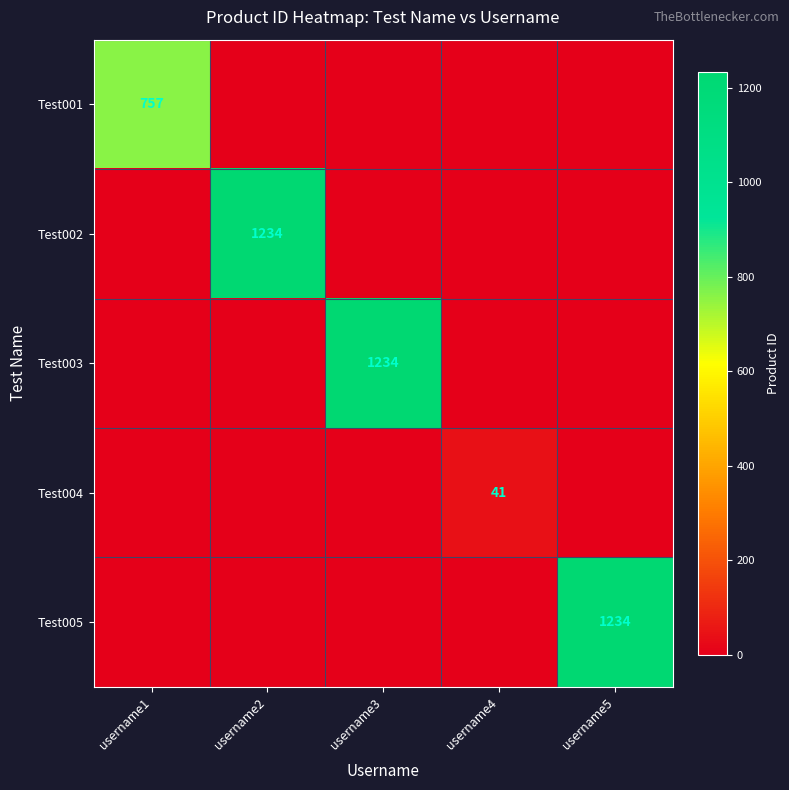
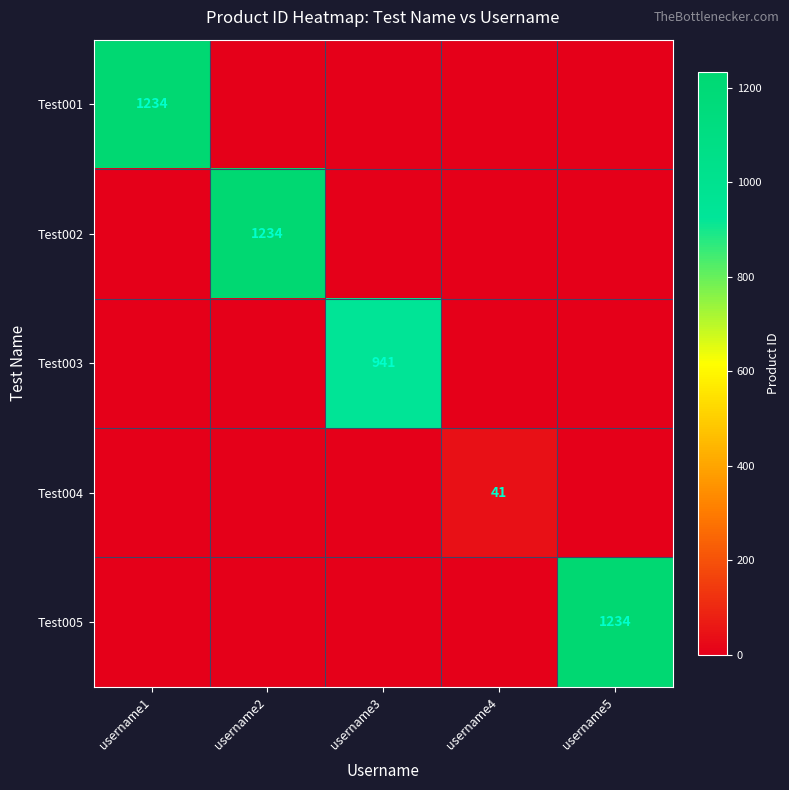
  {
    "Test001": {
-     "username1": 757
+     "username1": 1234
    },
    "Test002": {
      "username2": 1234
    },
    "Test003": {
-     "username3": 1234
+     "username3": 941
    },
    "Test004": {
      "username4": 41
    },
    "Test005": {
      "username5": 1234
    }
  }
